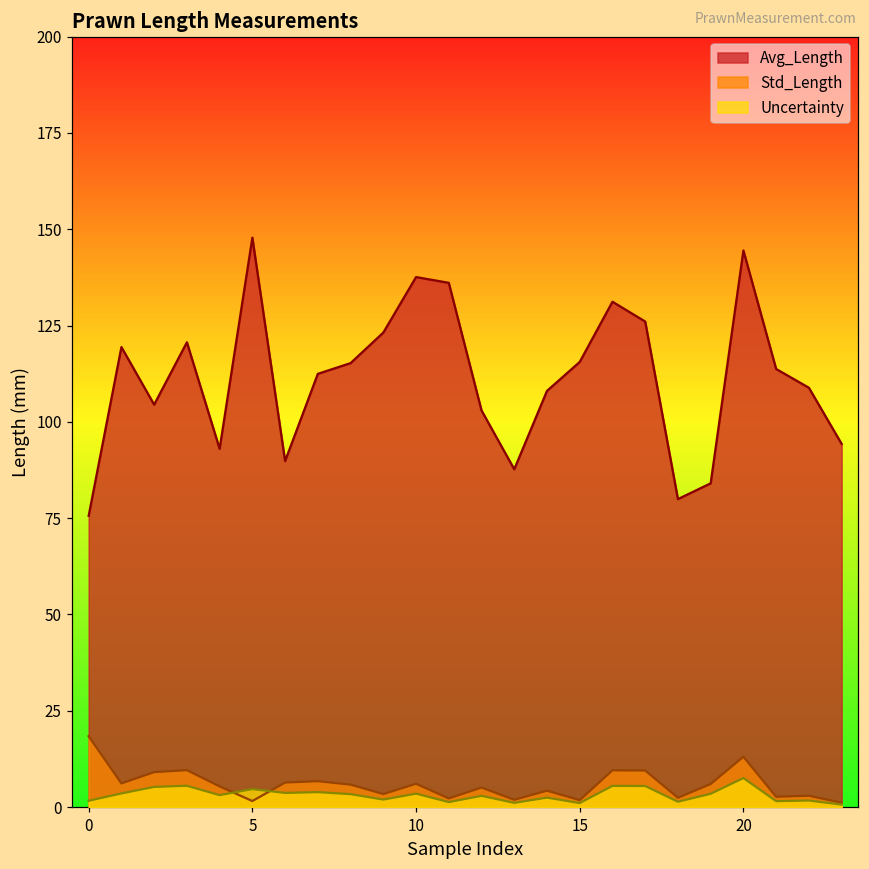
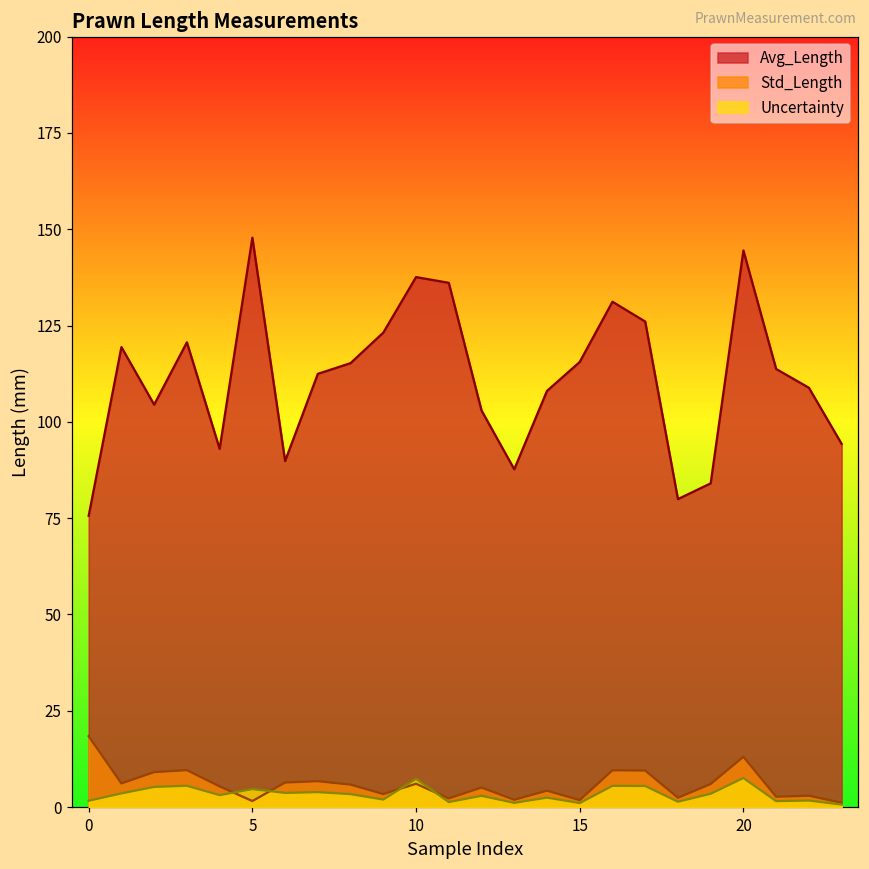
  {
    "Avg_Length": {
      "0": 76,
      "5": 148,
      "10": 138,
      "15": 116,
      "20": 144
    },
    "Std_Length": {
      "0": 18,
      "5": 2,
      "10": 6,
      "15": 2,
      "20": 13
    },
    "Uncertainty": {
      "0": 2,
      "5": 5,
-     "10": 3,
+     "10": 7,
      "15": 1,
      "20": 8
    }
  }
